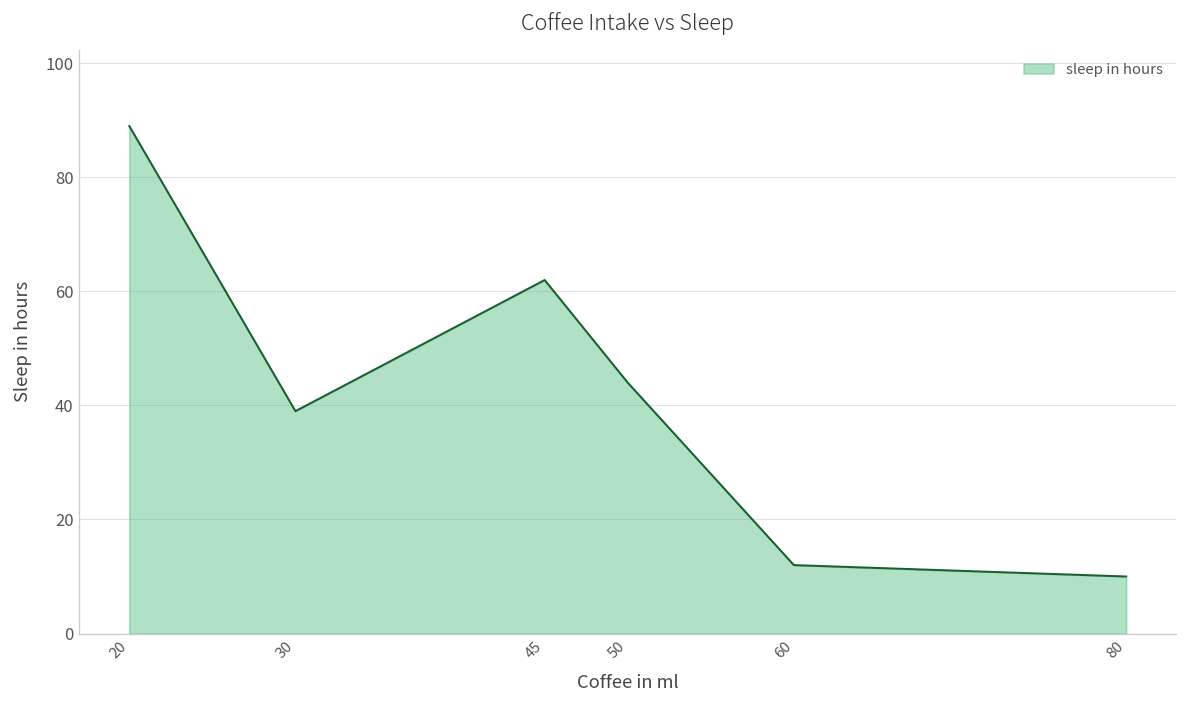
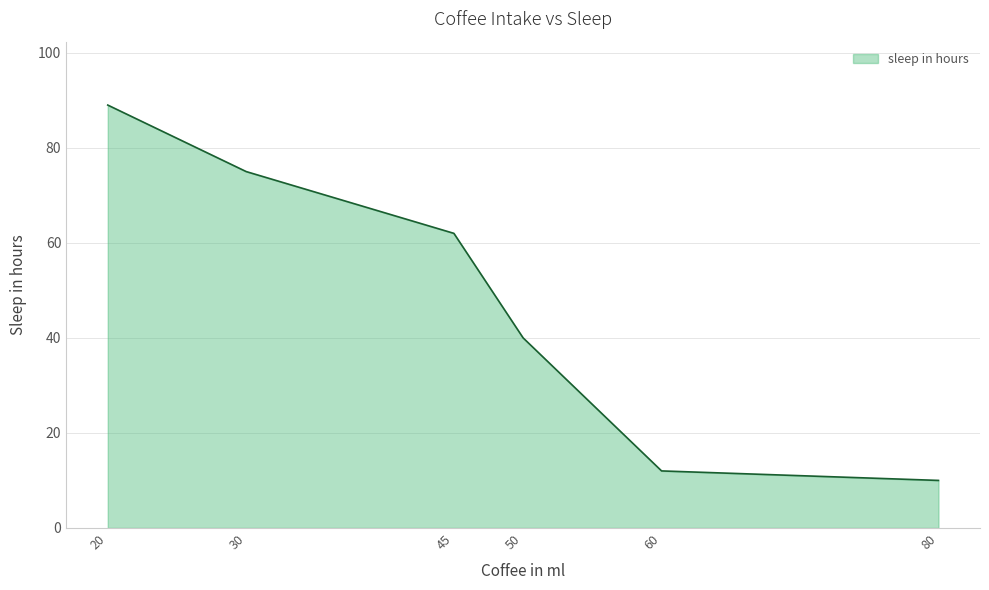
  {
    "20": 89,
-   "30": 39,
+   "30": 75,
    "45": 62,
-   "50": 44,
+   "50": 40,
    "60": 12,
    "80": 10
  }
